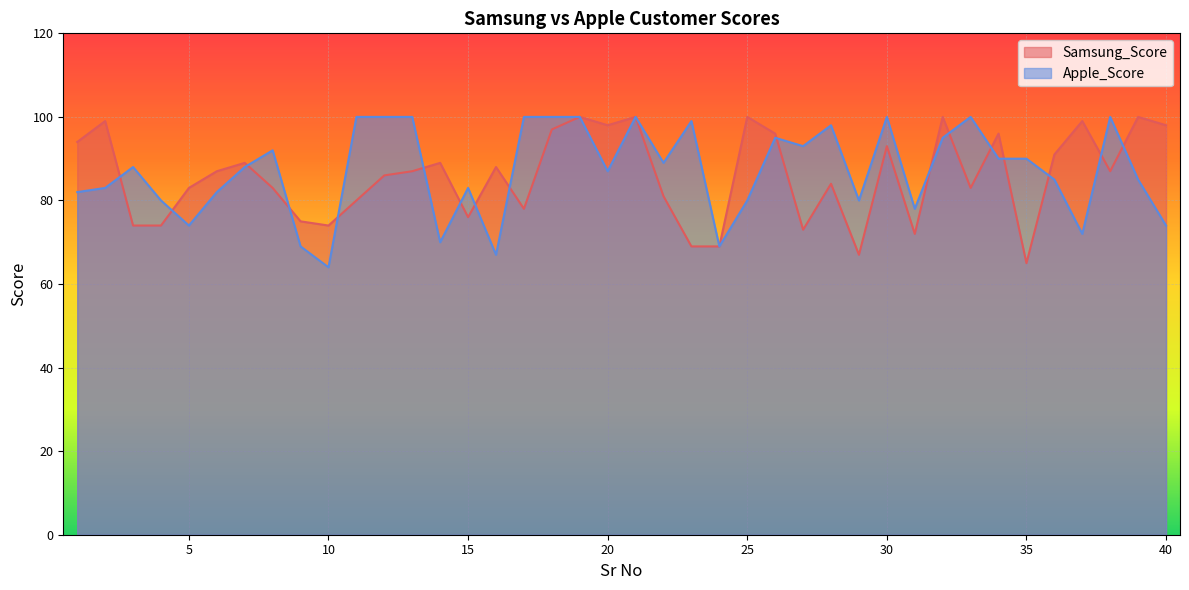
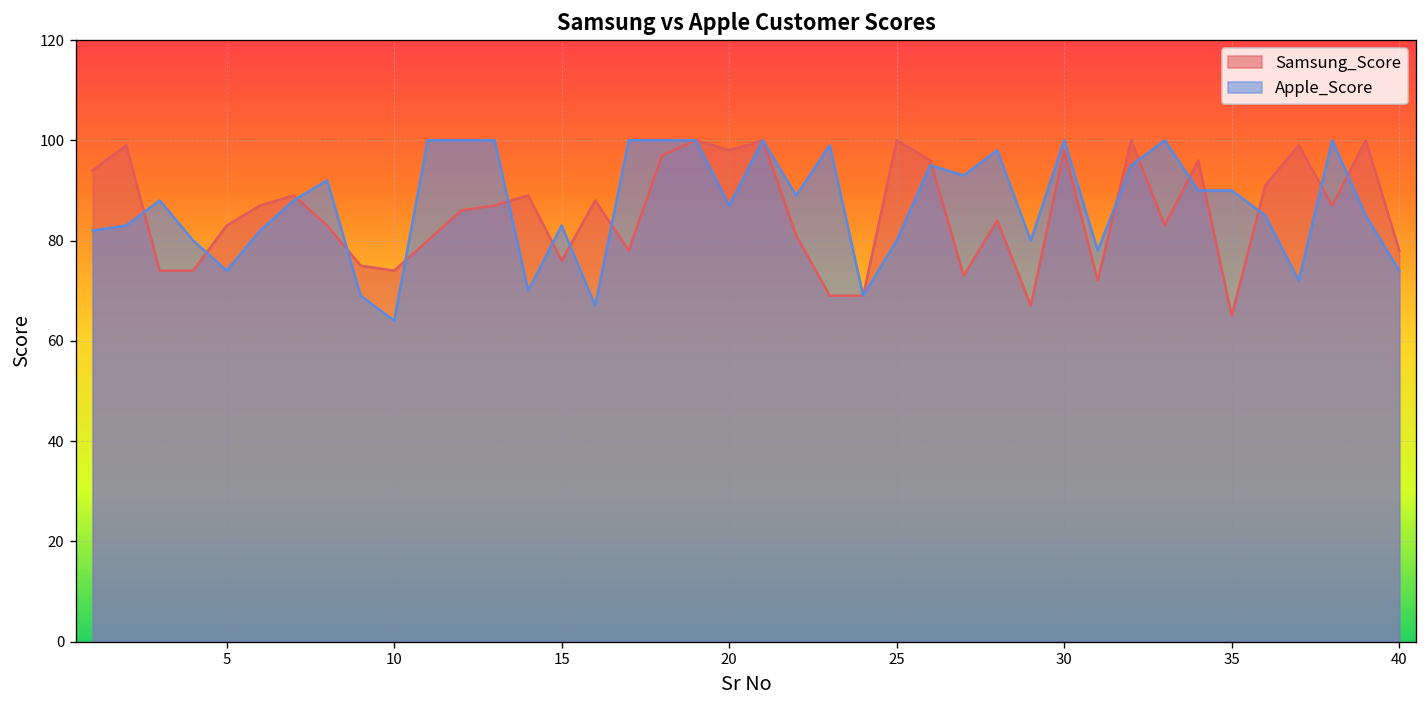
  {
    "Samsung_Score": {
      "5": 83,
      "10": 74,
      "15": 76,
      "20": 98,
      "25": 100,
-     "30": 93,
+     "30": 98,
      "35": 65,
-     "40": 98
+     "40": 78
    },
    "Apple_Score": {
      "5": 74,
      "10": 64,
      "15": 83,
      "20": 87,
      "25": 80,
      "30": 100,
      "35": 90,
      "40": 74
    }
  }
